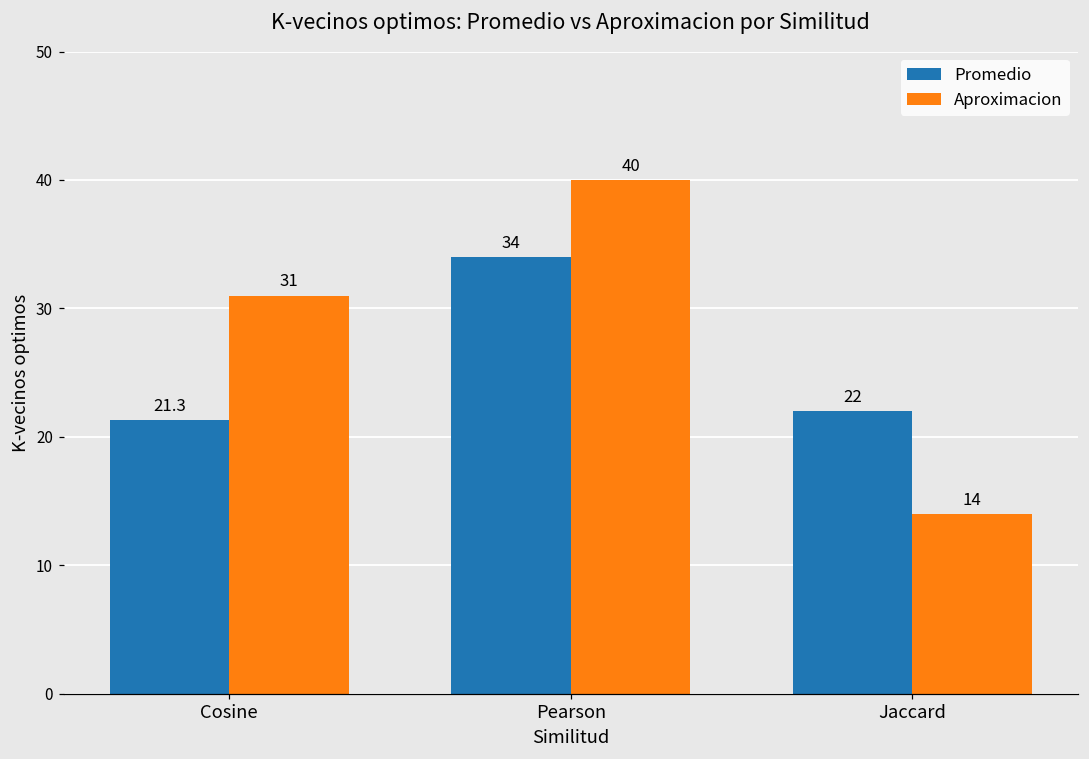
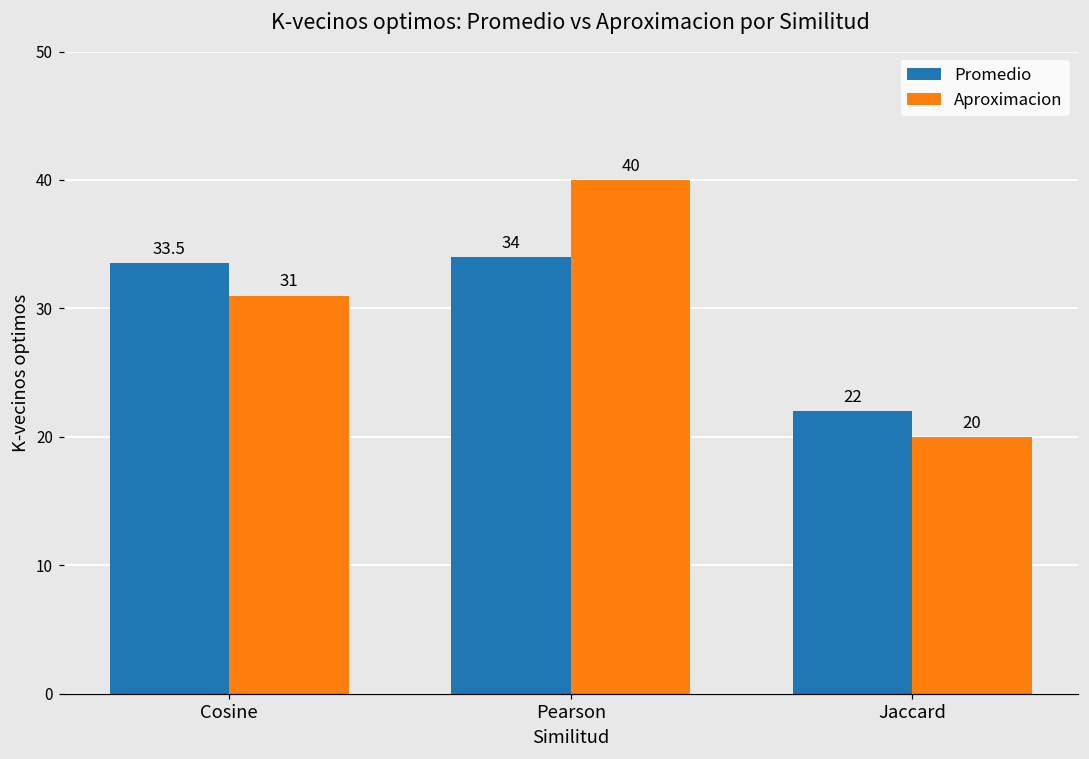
  {
    "Promedio": {
-     "Cosine": 21.3,
+     "Cosine": 33.5,
      "Pearson": 34,
      "Jaccard": 22
    },
    "Aproximacion": {
      "Cosine": 31,
      "Pearson": 40,
-     "Jaccard": 14
+     "Jaccard": 20
    }
  }
